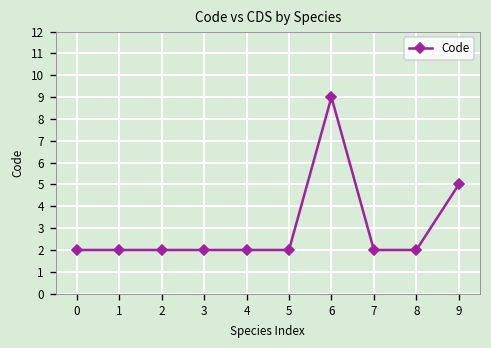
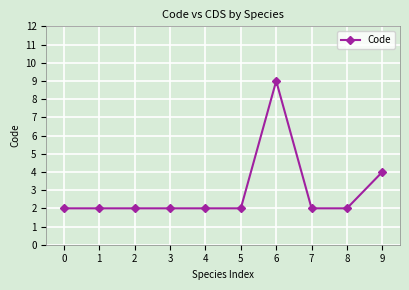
  {
    "0": 2,
    "1": 2,
    "2": 2,
    "3": 2,
    "4": 2,
    "5": 2,
    "6": 9,
    "7": 2,
    "8": 2,
-   "9": 5
+   "9": 4
  }
